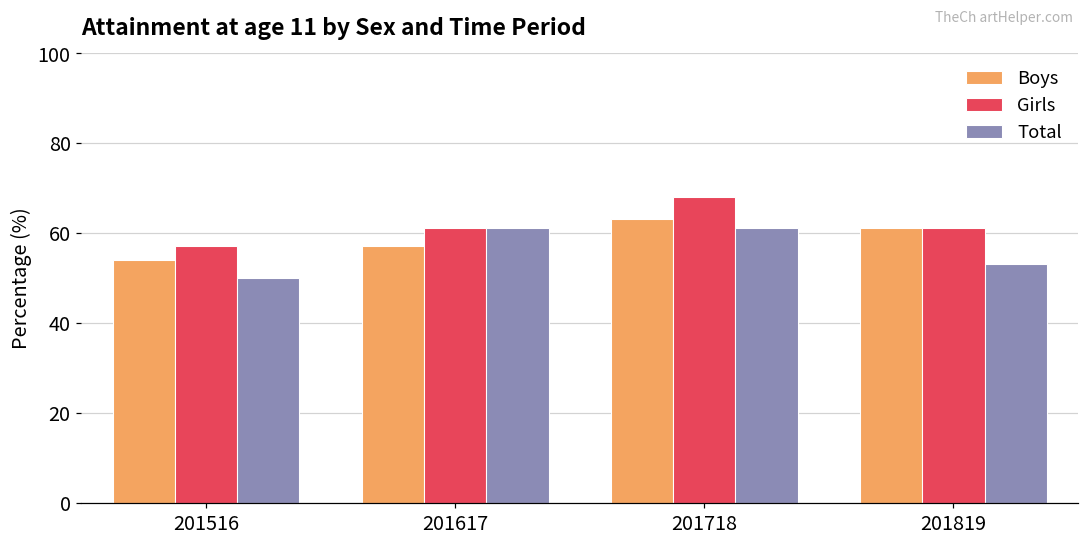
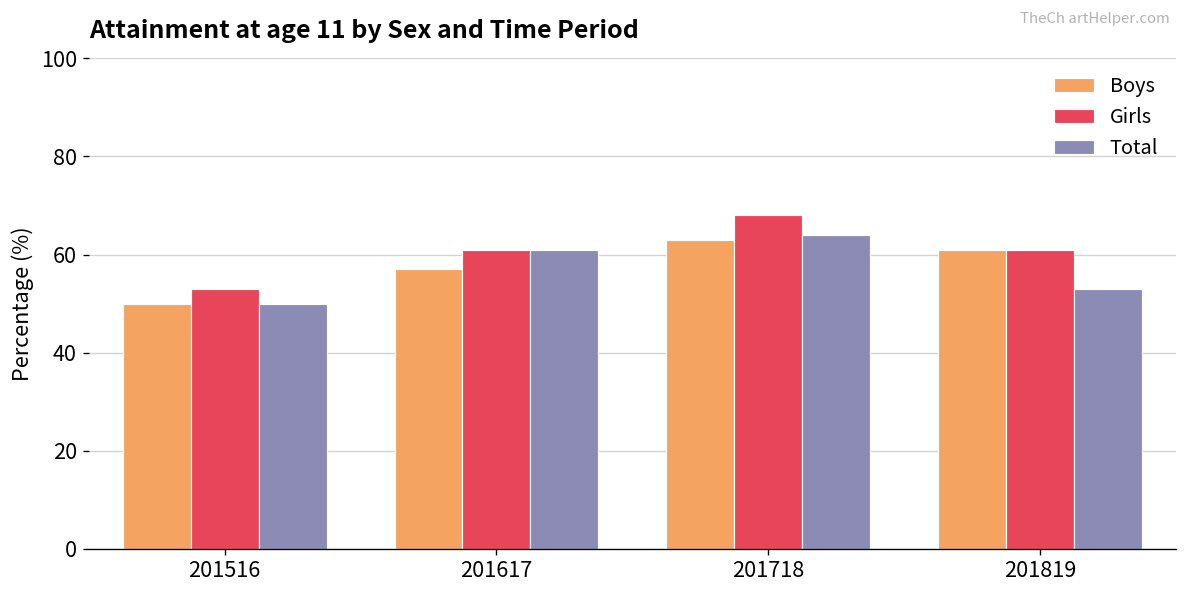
  {
    "Boys": {
-     "201516": 54,
+     "201516": 50,
      "201617": 57,
      "201718": 63,
      "201819": 61
    },
    "Girls": {
-     "201516": 57,
+     "201516": 53,
      "201617": 61,
      "201718": 68,
      "201819": 61
    },
    "Total": {
      "201516": 50,
      "201617": 61,
-     "201718": 61,
+     "201718": 64,
      "201819": 53
    }
  }
